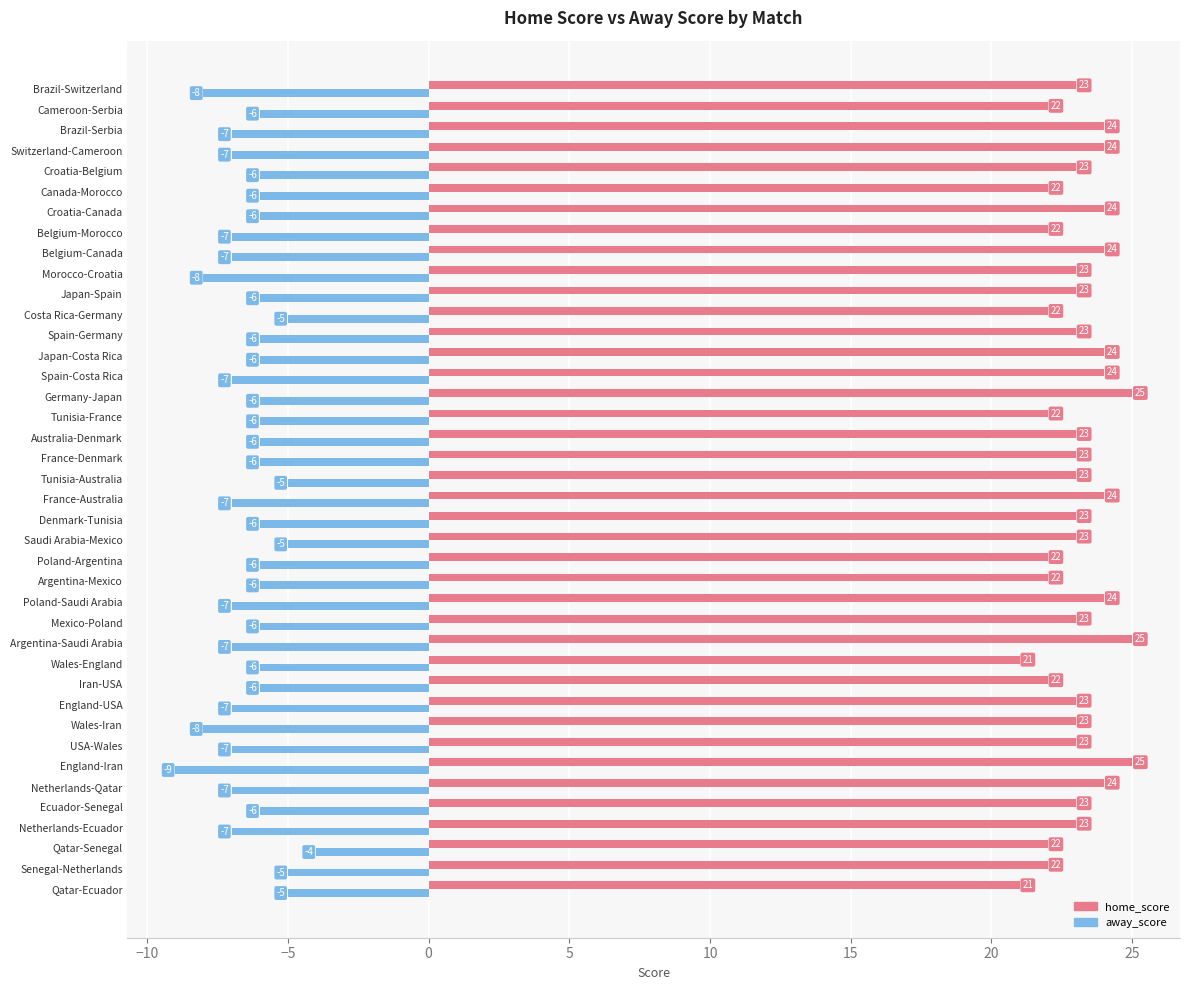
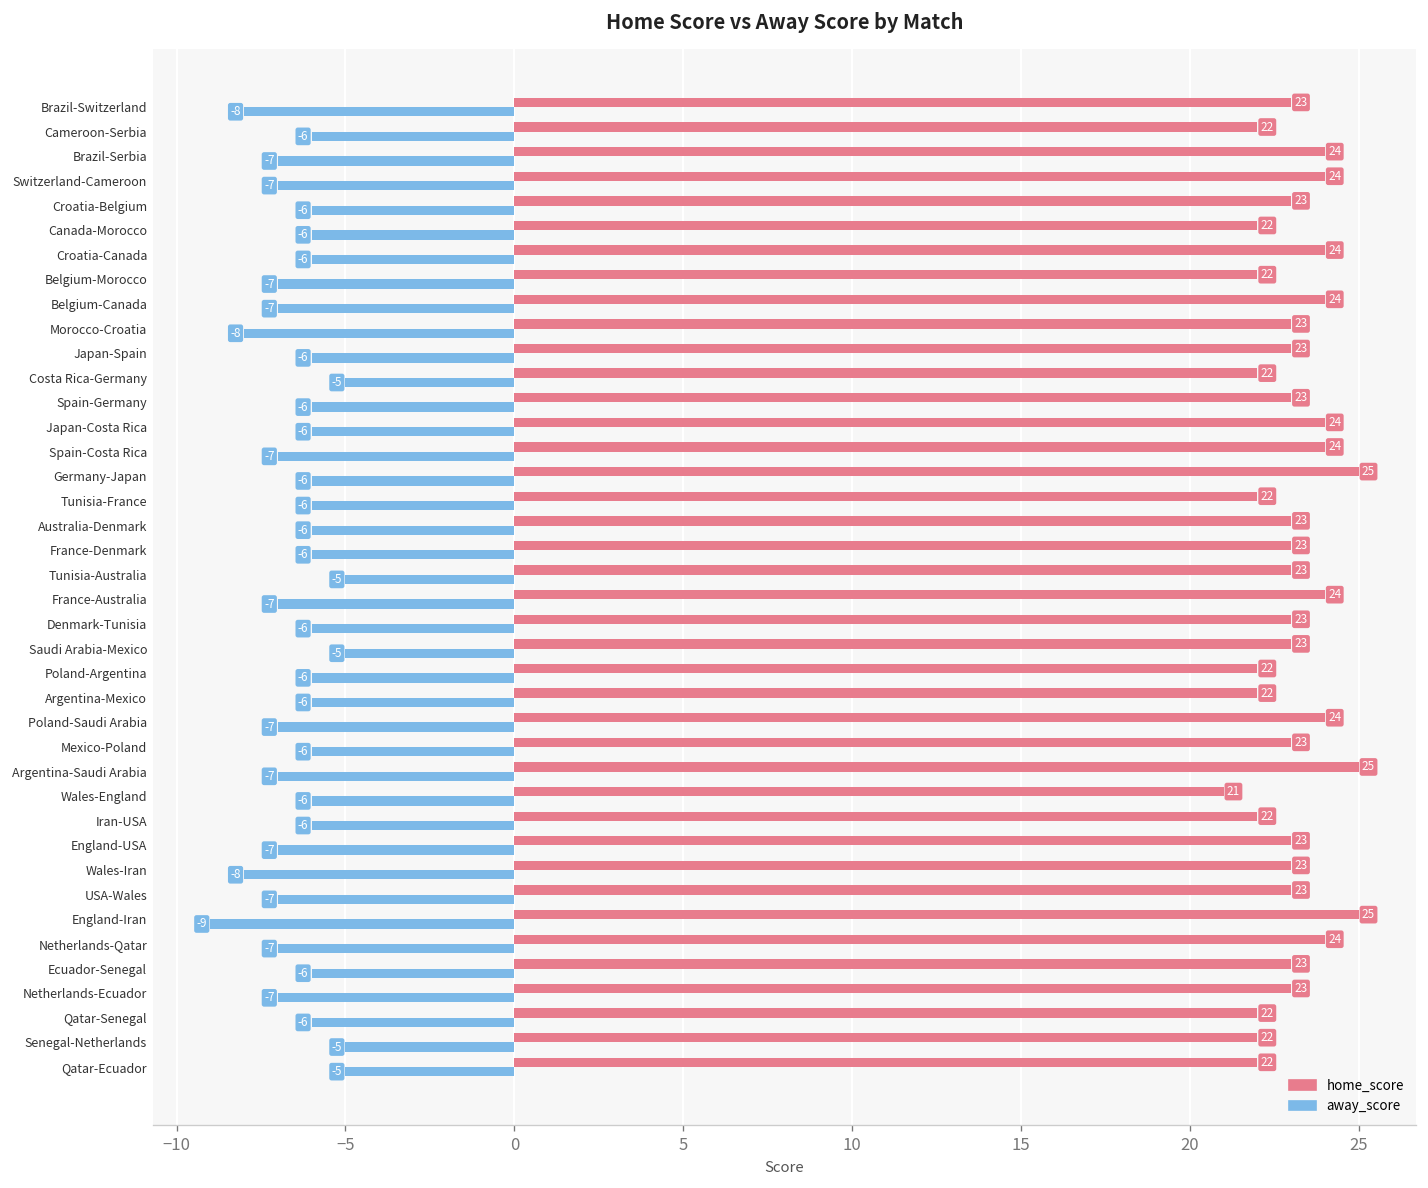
  {
    "home_score": {
-     "Qatar-Ecuador": 21
+     "Qatar-Ecuador": 22
    },
    "away_score": {
-     "Qatar-Senegal": -4
+     "Qatar-Senegal": -6
    }
  }
